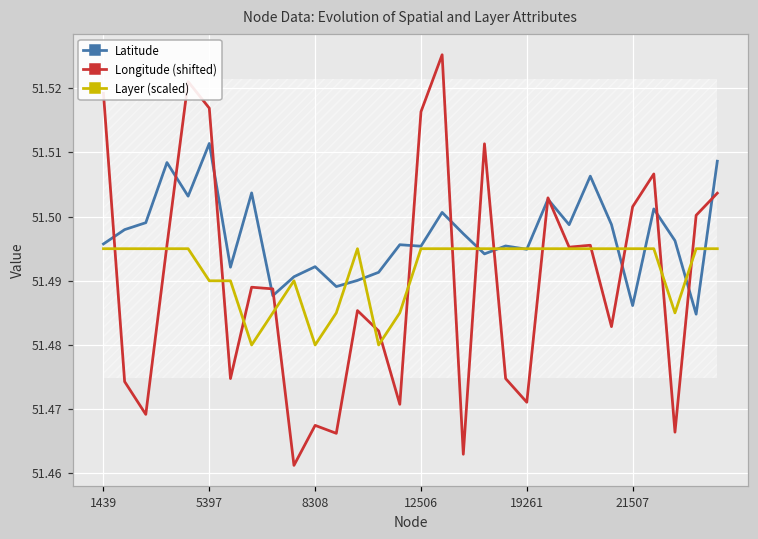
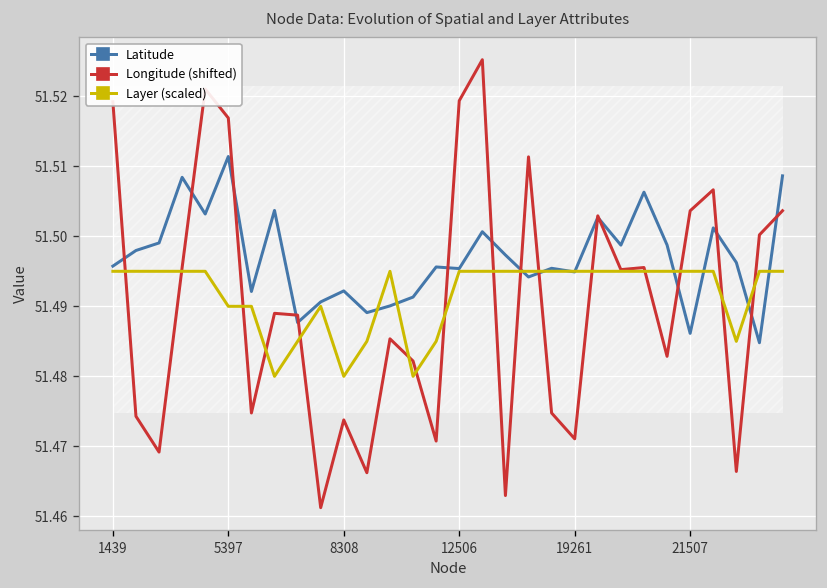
  {
    "Latitude": {
      "1439": 51.496,
      "5397": 51.511,
      "8308": 51.492,
      "21507": 51.486
    },
    "Longitude (shifted)": {
      "5397": 51.517,
-     "8308": 51.467,
-     "12506": 51.516,
+     "8308": 51.474,
+     "12506": 51.519,
      "19261": 51.471,
-     "21507": 51.502
+     "21507": 51.504
    },
    "Layer (scaled)": {
      "1439": 51.495,
      "5397": 51.490,
      "8308": 51.480,
      "21507": 51.495
    }
  }
